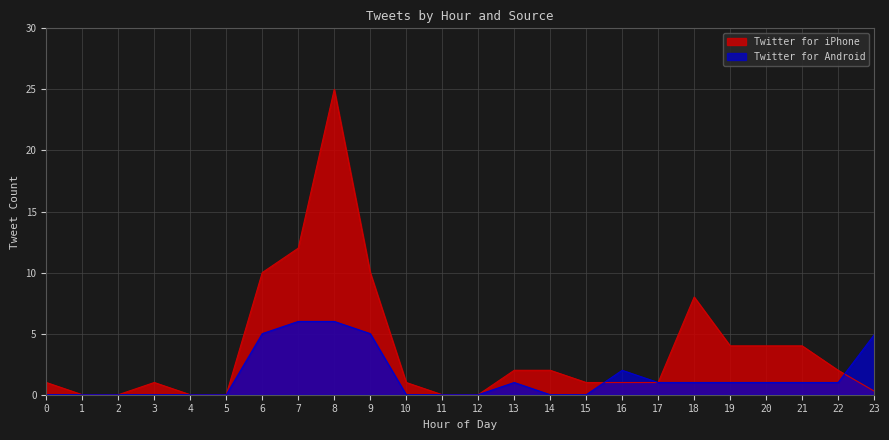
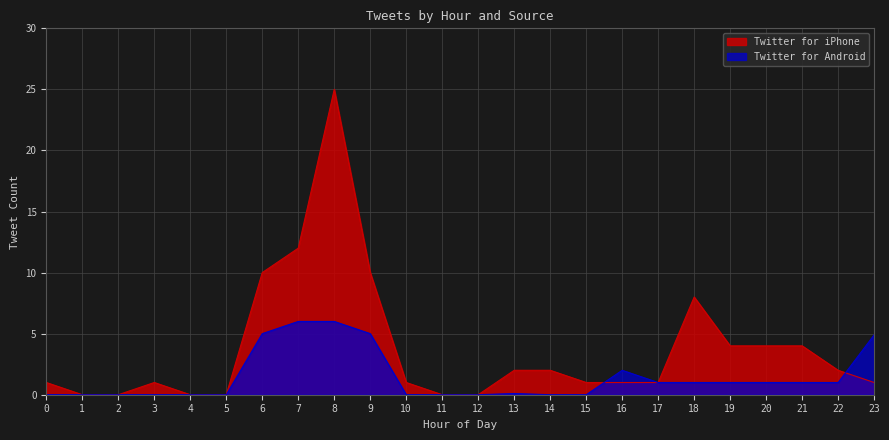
  {
    "Twitter for iPhone": {
      "0": 1.0,
      "3": 1.0,
      "6": 10.0,
      "7": 12.0,
      "8": 25.0,
      "9": 10.0,
      "10": 1.0,
      "13": 2.0,
      "14": 2.0,
      "15": 1.0,
      "16": 1.0,
      "18": 8.0,
      "19": 4.0,
      "20": 4.0,
      "21": 4.0,
      "22": 2.0,
-     "23": 0.3
+     "23": 1.0
    },
    "Twitter for Android": {
      "0": 0.0,
      "3": 0.0,
      "6": 5.0,
      "7": 6.0,
      "8": 6.0,
      "9": 5.0,
      "10": 0.0,
-     "13": 1.0,
+     "13": 0.1,
      "14": 0.0,
      "15": 0.0,
      "16": 2.0,
      "18": 1.0,
      "19": 1.0,
      "20": 1.0,
      "21": 1.0,
      "22": 1.0,
      "23": 4.9
    }
  }
